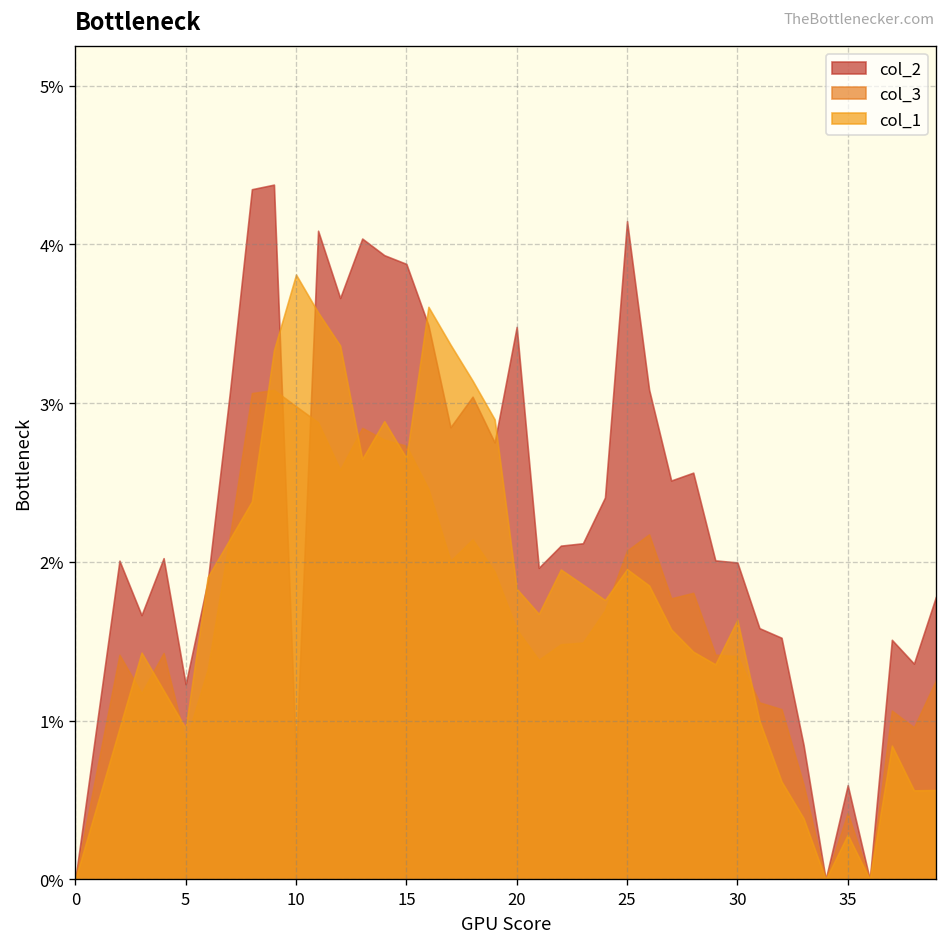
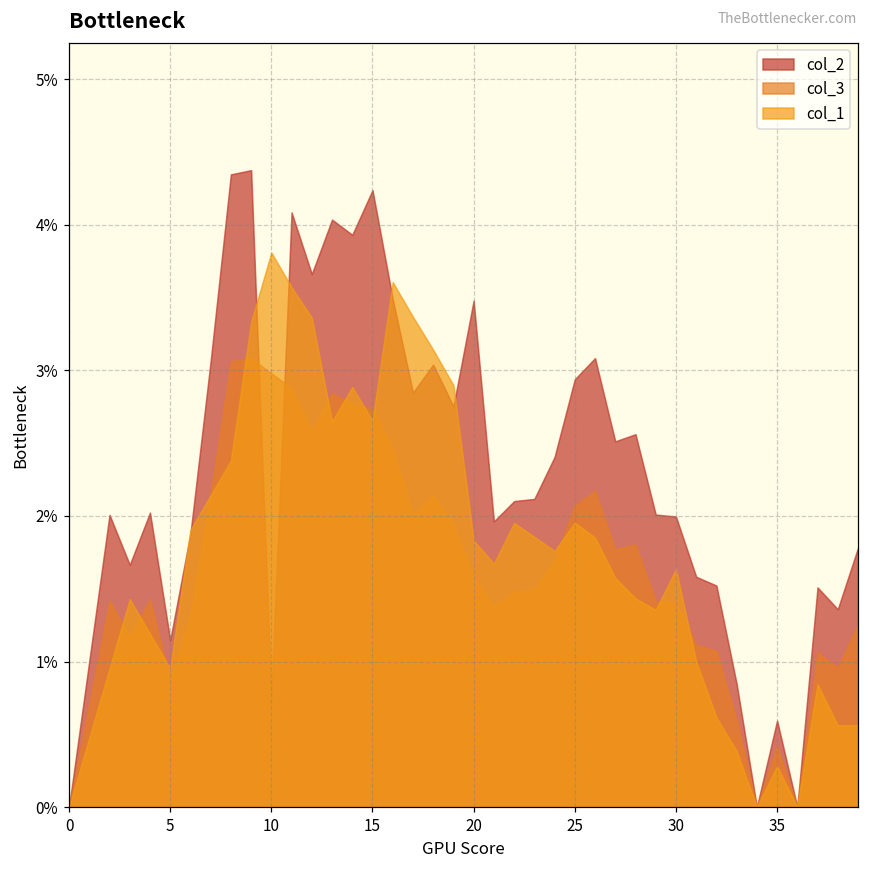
  {
    "col_2": {
-     "5": "1.23%",
+     "5": "1.15%",
      "10": "0.76%",
-     "15": "3.88%",
+     "15": "4.24%",
      "20": "3.48%",
-     "25": "4.15%",
+     "25": "2.94%",
      "30": "2.00%",
      "35": "0.59%"
    }
  }
